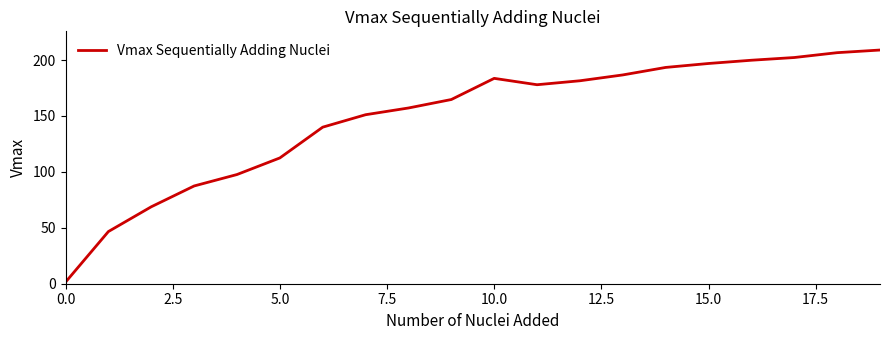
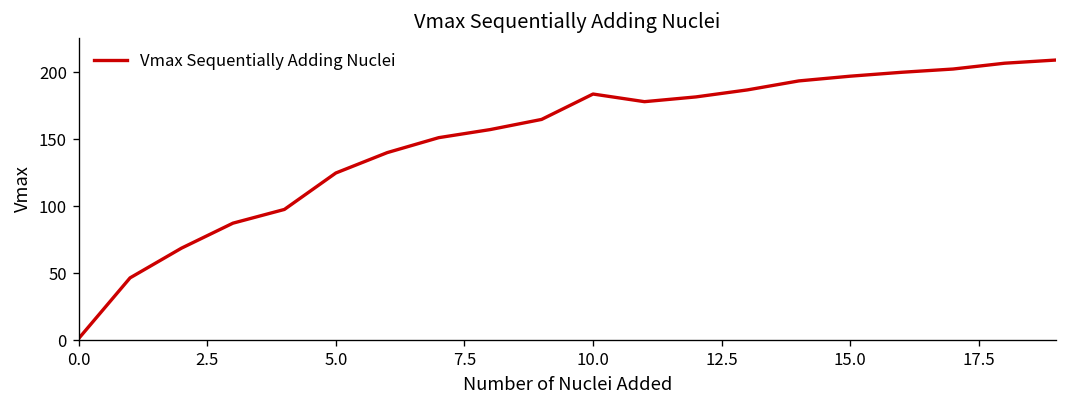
  {
    "0.0": 1,
-   "5.0": 112,
+   "5.0": 125,
    "10.0": 184,
    "15.0": 197
  }
